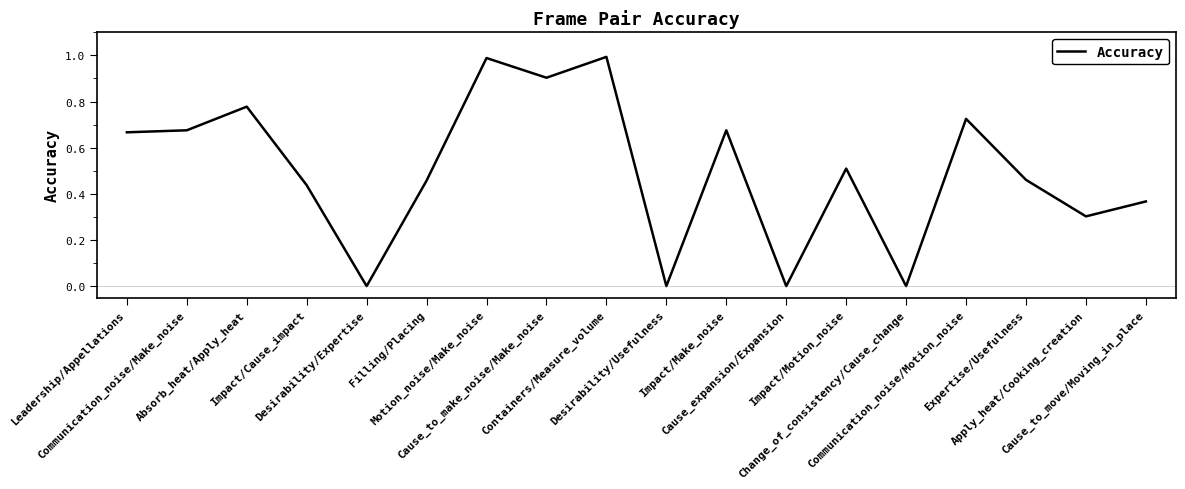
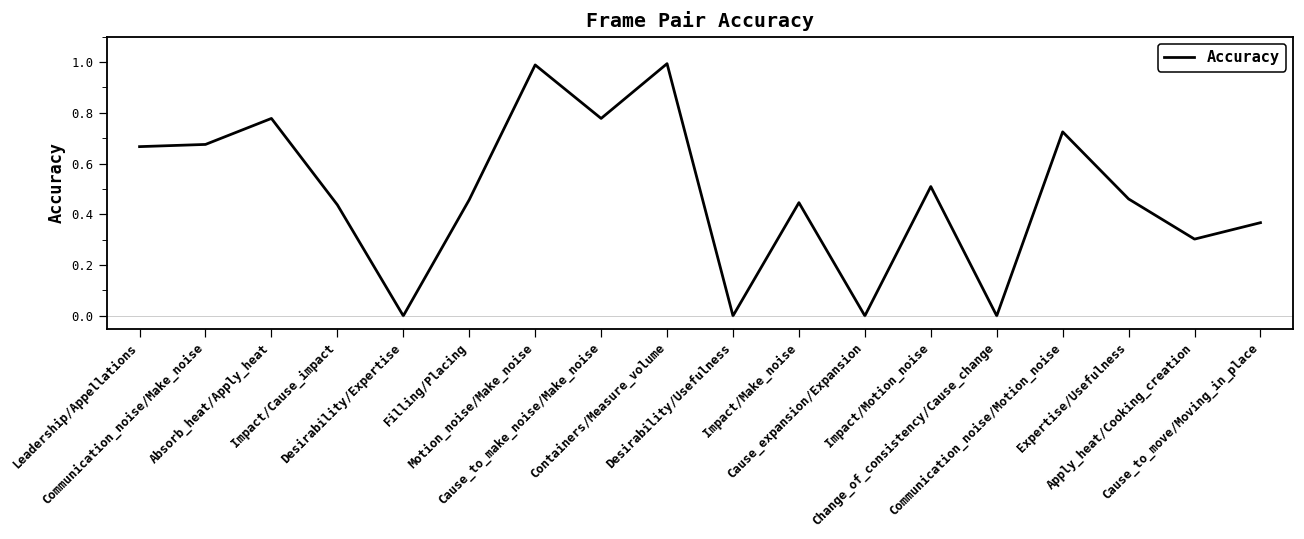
  {
    "Leadership/Appellations": 0.67,
    "Communication_noise/Make_noise": 0.68,
    "Absorb_heat/Apply_heat": 0.78,
    "Impact/Cause_impact": 0.44,
    "Desirability/Expertise": 0.00,
    "Filling/Placing": 0.46,
    "Motion_noise/Make_noise": 0.99,
-   "Cause_to_make_noise/Make_noise": 0.90,
+   "Cause_to_make_noise/Make_noise": 0.78,
    "Containers/Measure_volume": 0.99,
    "Desirability/Usefulness": 0.00,
-   "Impact/Make_noise": 0.68,
+   "Impact/Make_noise": 0.45,
    "Cause_expansion/Expansion": 0.00,
    "Impact/Motion_noise": 0.51,
    "Change_of_consistency/Cause_change": 0.00,
    "Communication_noise/Motion_noise": 0.72,
    "Expertise/Usefulness": 0.46,
    "Apply_heat/Cooking_creation": 0.30,
    "Cause_to_move/Moving_in_place": 0.37
  }
